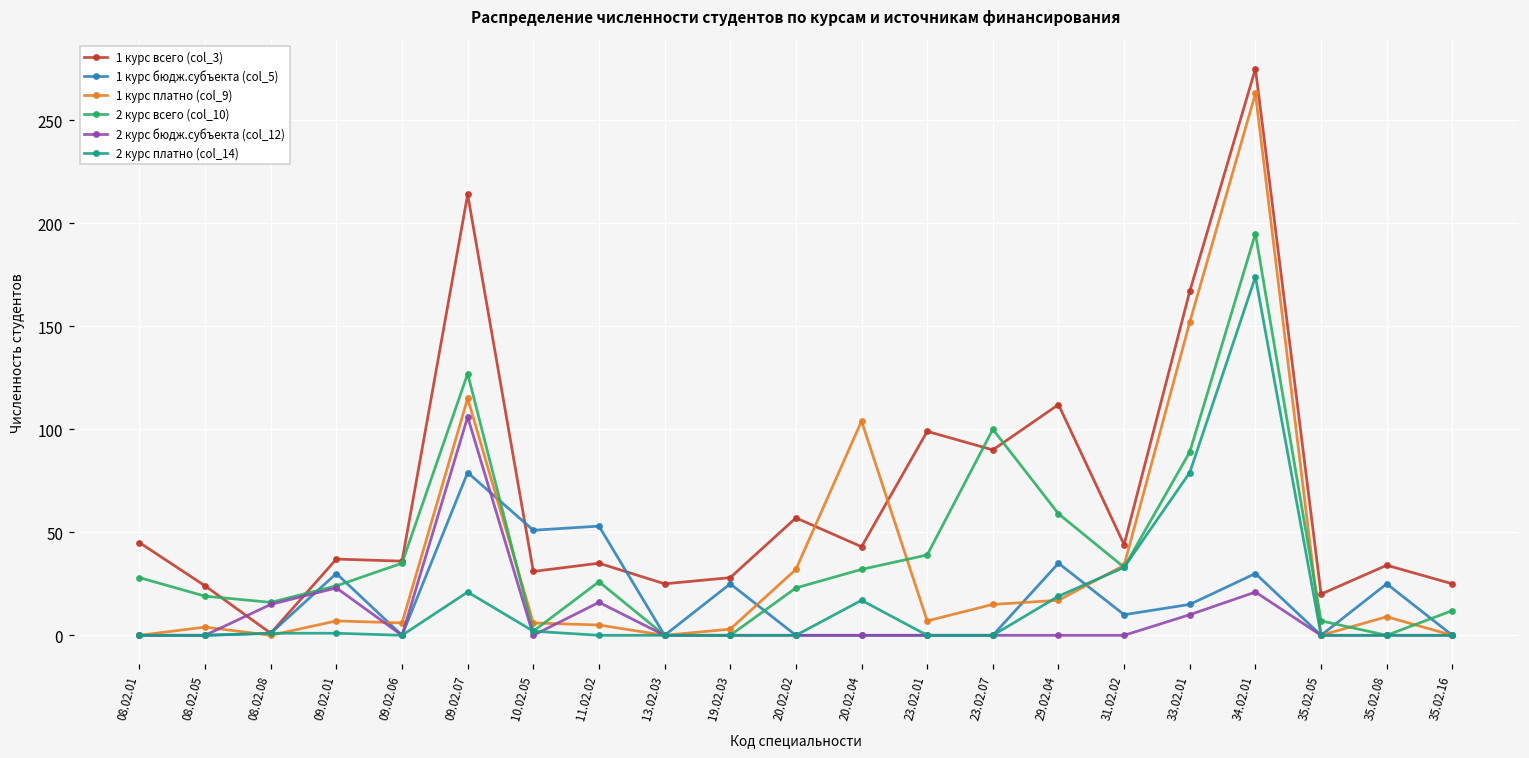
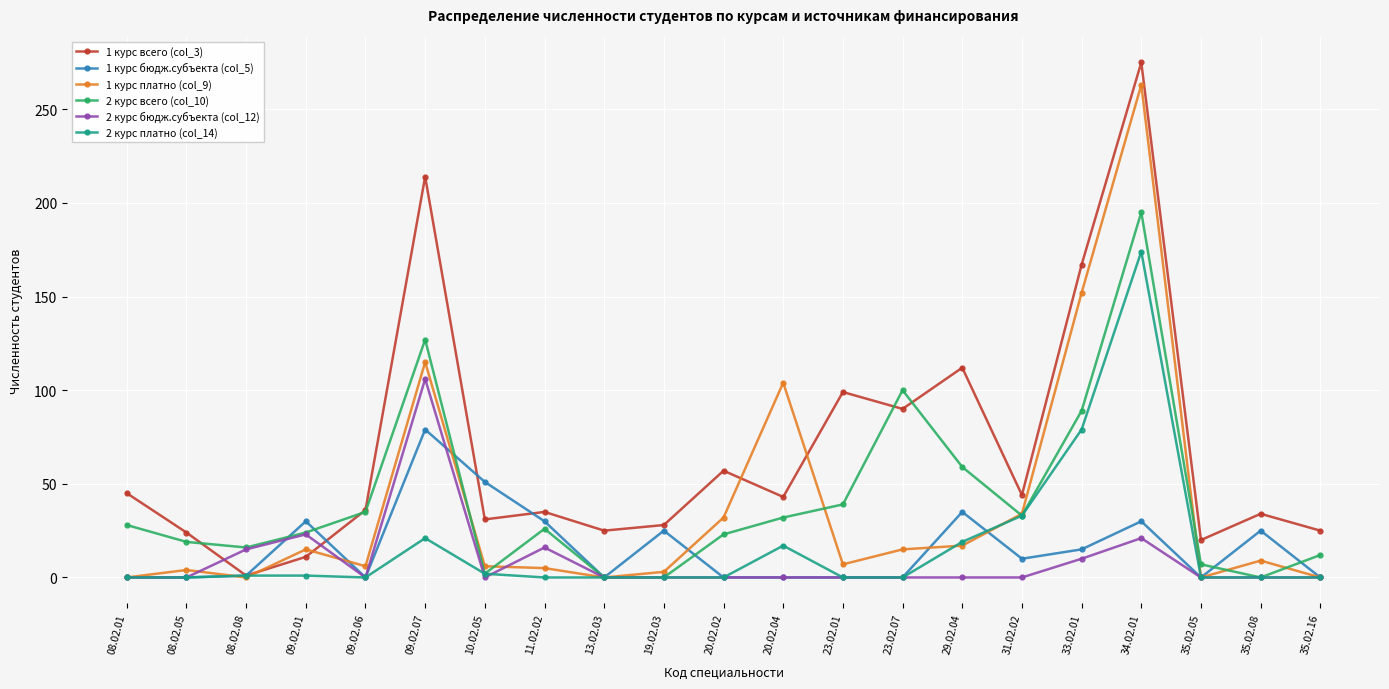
  {
    "1 курс всего (col_3)": {
      "08.02.01": 45,
      "08.02.05": 24,
-     "09.02.01": 37,
+     "09.02.01": 11,
      "09.02.07": 214,
      "10.02.05": 31,
      "11.02.02": 35,
      "13.02.03": 25,
      "19.02.03": 28,
      "20.02.02": 57,
      "20.02.04": 43,
      "23.02.01": 99,
      "23.02.07": 90,
      "29.02.04": 112,
      "31.02.02": 44,
      "33.02.01": 167,
      "34.02.01": 275,
      "35.02.05": 20,
      "35.02.08": 34,
      "35.02.16": 25
    },
    "1 курс бюдж.субъекта (col_5)": {
      "09.02.01": 30,
      "09.02.07": 79,
      "10.02.05": 51,
-     "11.02.02": 53,
+     "11.02.02": 30,
      "19.02.03": 25,
      "29.02.04": 35,
      "31.02.02": 10,
      "33.02.01": 15,
      "34.02.01": 30,
      "35.02.08": 25
    },
    "1 курс платно (col_9)": {
      "08.02.05": 4,
-     "09.02.01": 7,
+     "09.02.01": 15,
      "09.02.06": 6,
      "09.02.07": 115,
      "10.02.05": 6,
      "11.02.02": 5,
      "19.02.03": 3,
      "20.02.02": 32,
      "20.02.04": 104,
      "23.02.01": 7,
      "23.02.07": 15,
      "29.02.04": 17,
      "33.02.01": 152,
      "34.02.01": 263,
      "35.02.08": 9
    },
    "2 курс бюдж.субъекта (col_12)": {
      "09.02.07": 106,
      "10.02.05": 0,
      "11.02.02": 16,
      "29.02.04": 0,
      "31.02.02": 0,
      "33.02.01": 10,
      "34.02.01": 21
    }
  }
